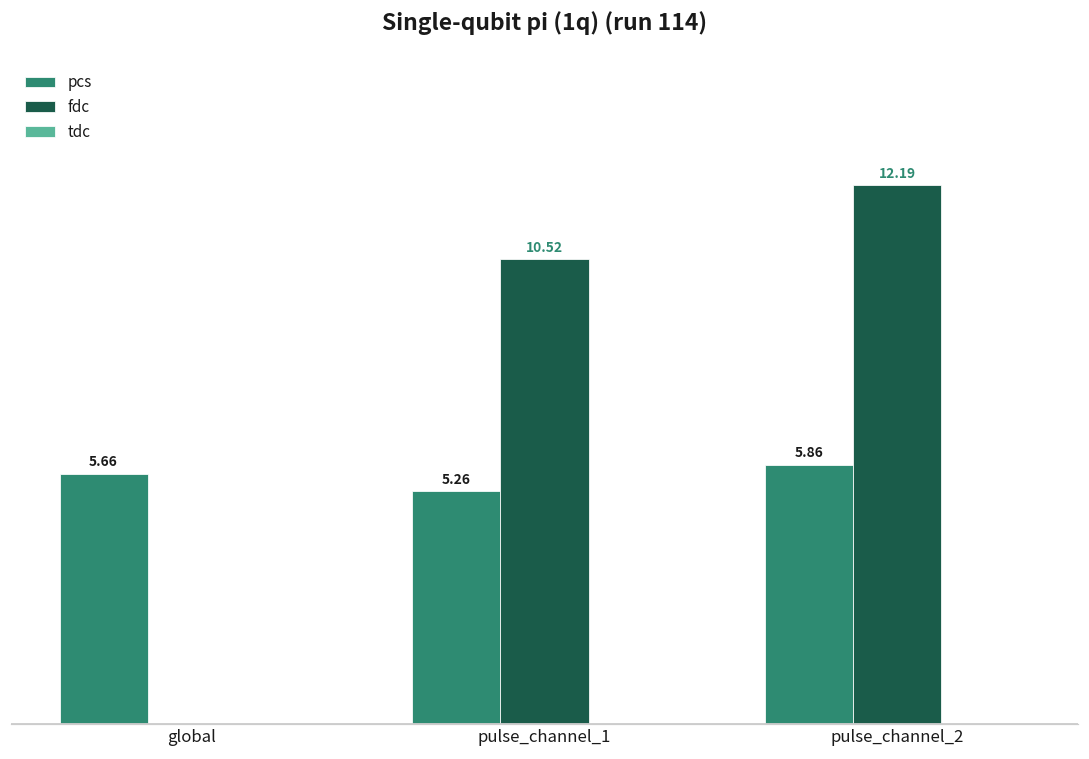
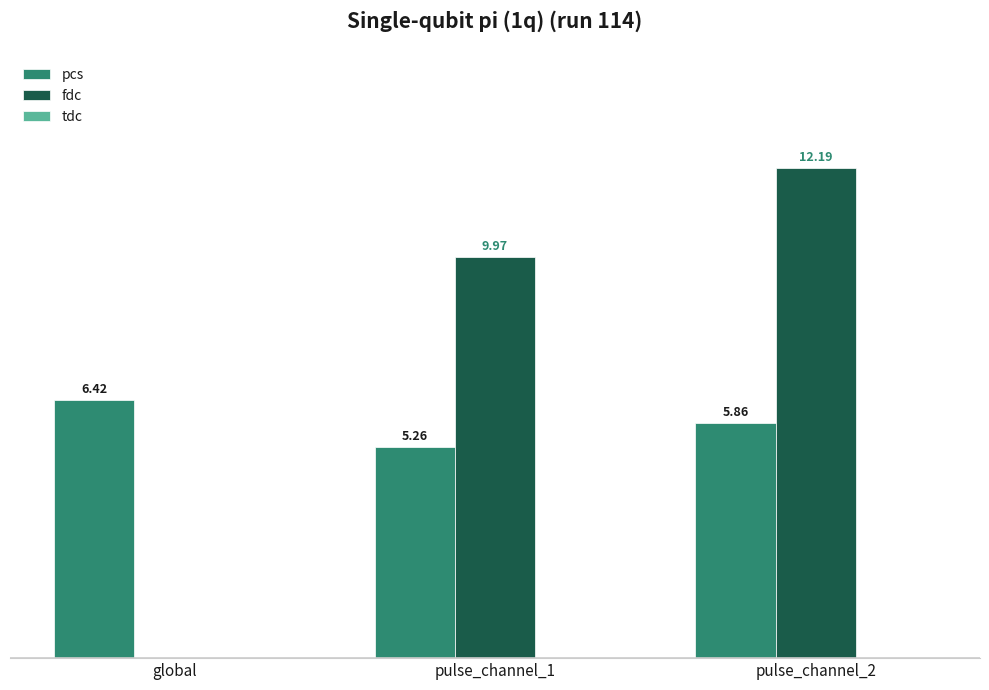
  {
    "pcs": {
-     "global": 5.66,
+     "global": 6.42,
      "pulse_channel_1": 5.26,
      "pulse_channel_2": 5.86
    },
    "fdc": {
-     "pulse_channel_1": 10.52,
+     "pulse_channel_1": 9.97,
      "pulse_channel_2": 12.19
    }
  }
